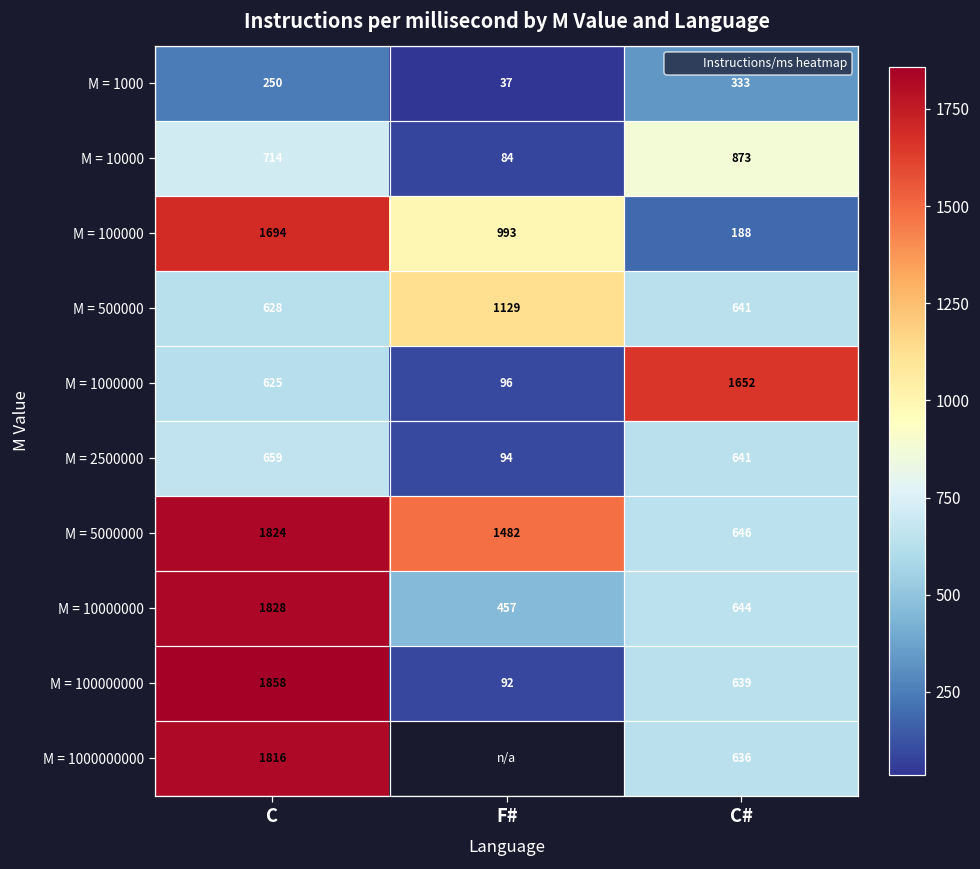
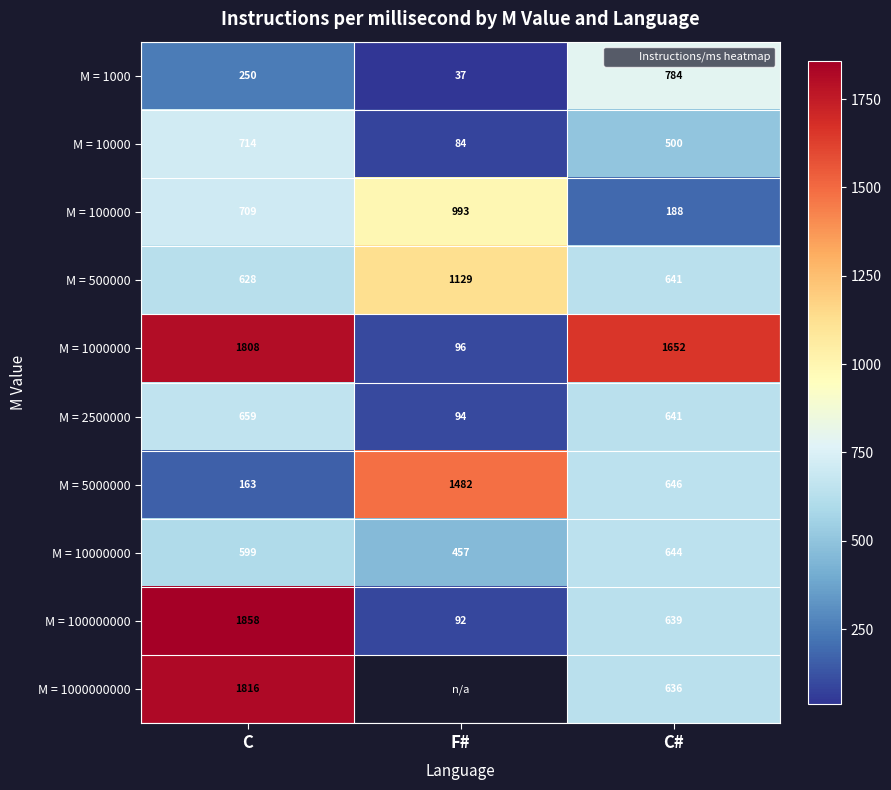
  {
    "M = 1000": {
      "C": 250,
      "F#": 37,
-     "C#": 333
+     "C#": 784
    },
    "M = 10000": {
      "F#": 84,
-     "C#": 873
+     "C#": 500
    },
    "M = 100000": {
-     "C": 1694,
+     "C": 709,
      "F#": 993,
      "C#": 188
    },
    "M = 500000": {
      "C": 628,
      "F#": 1129,
      "C#": 641
    },
    "M = 1000000": {
-     "C": 625,
+     "C": 1808,
      "F#": 96,
      "C#": 1652
    },
    "M = 2500000": {
      "C": 659,
      "F#": 94,
      "C#": 641
    },
    "M = 5000000": {
-     "C": 1824,
+     "C": 163,
      "F#": 1482,
      "C#": 646
    },
    "M = 10000000": {
-     "C": 1828,
+     "C": 599,
      "F#": 457,
      "C#": 644
    },
    "M = 100000000": {
      "C": 1858,
      "F#": 92,
      "C#": 639
    },
    "M = 1000000000": {
      "C": 1816,
      "C#": 636
    }
  }
